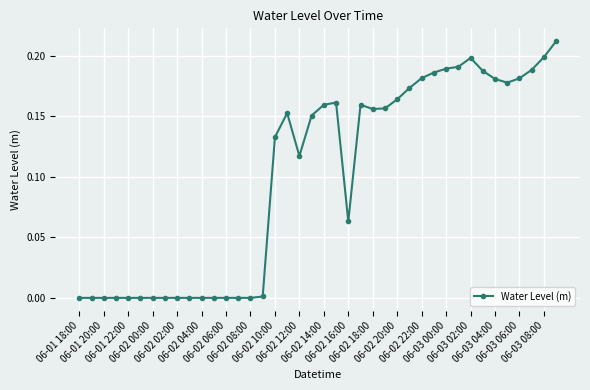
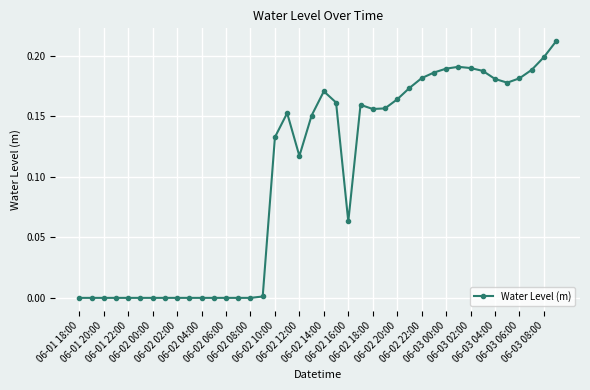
  {
    "06-01 18:00": 0.000,
    "06-01 20:00": 0.000,
    "06-01 22:00": 0.000,
    "06-02 00:00": 0.000,
    "06-02 02:00": 0.000,
    "06-02 04:00": 0.000,
    "06-02 06:00": 0.000,
    "06-02 08:00": 0.000,
    "06-02 10:00": 0.133,
    "06-02 12:00": 0.117,
-   "06-02 14:00": 0.160,
+   "06-02 14:00": 0.171,
    "06-02 16:00": 0.063,
    "06-02 18:00": 0.156,
    "06-02 20:00": 0.164,
    "06-02 22:00": 0.182,
    "06-03 00:00": 0.190,
-   "06-03 02:00": 0.198,
+   "06-03 02:00": 0.190,
    "06-03 04:00": 0.181,
    "06-03 06:00": 0.182,
    "06-03 08:00": 0.199
  }
